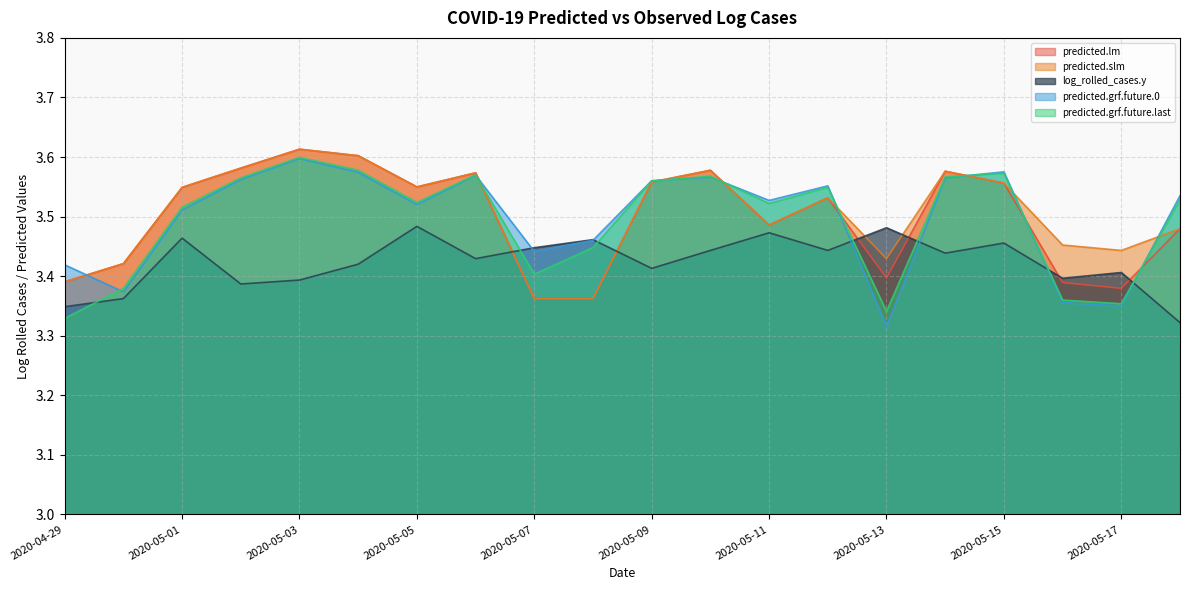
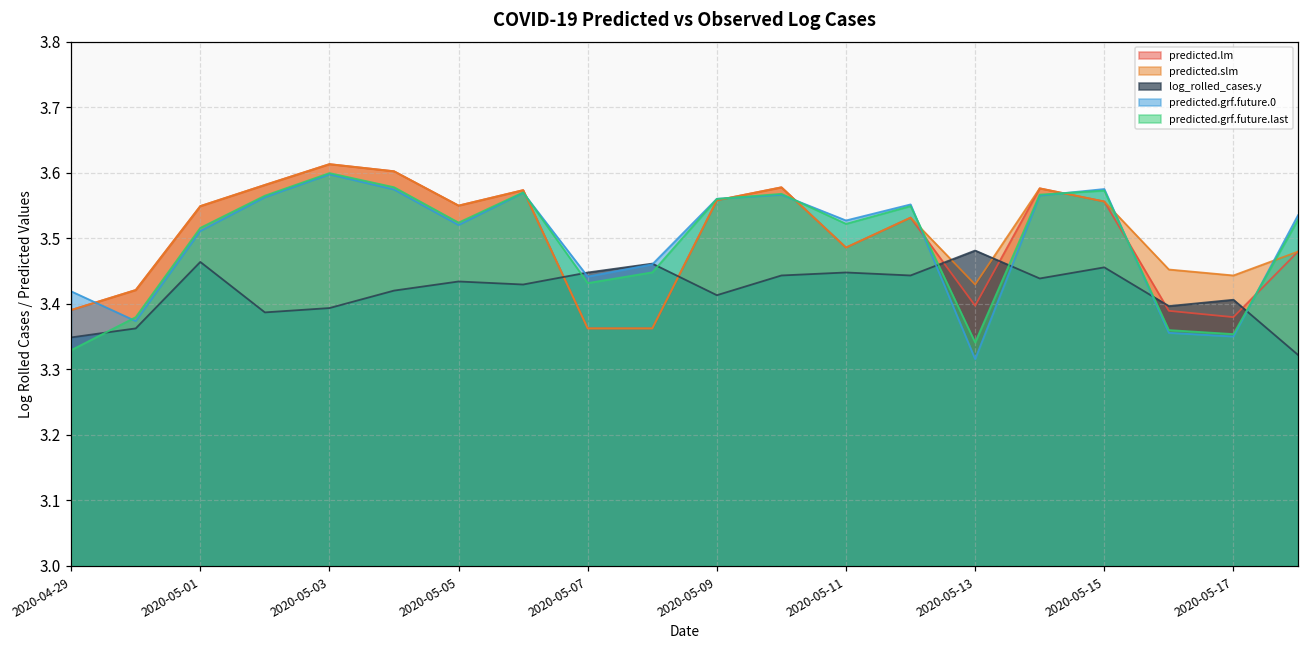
  {
    "log_rolled_cases.y": {
      "2020-04-29": 3.35,
      "2020-05-01": 3.46,
      "2020-05-03": 3.39,
-     "2020-05-05": 3.48,
+     "2020-05-05": 3.43,
      "2020-05-07": 3.45,
      "2020-05-09": 3.41,
-     "2020-05-11": 3.47,
+     "2020-05-11": 3.45,
      "2020-05-13": 3.48,
      "2020-05-15": 3.46,
      "2020-05-17": 3.41
    },
    "predicted.grf.future.0": {
      "2020-04-29": 3.42,
      "2020-05-01": 3.51,
      "2020-05-07": 3.44,
      "2020-05-11": 3.53,
      "2020-05-13": 3.32
    },
    "predicted.grf.future.last": {
      "2020-04-29": 3.33,
      "2020-05-01": 3.52,
-     "2020-05-07": 3.40,
+     "2020-05-07": 3.43,
      "2020-05-11": 3.52,
      "2020-05-13": 3.34
    }
  }
